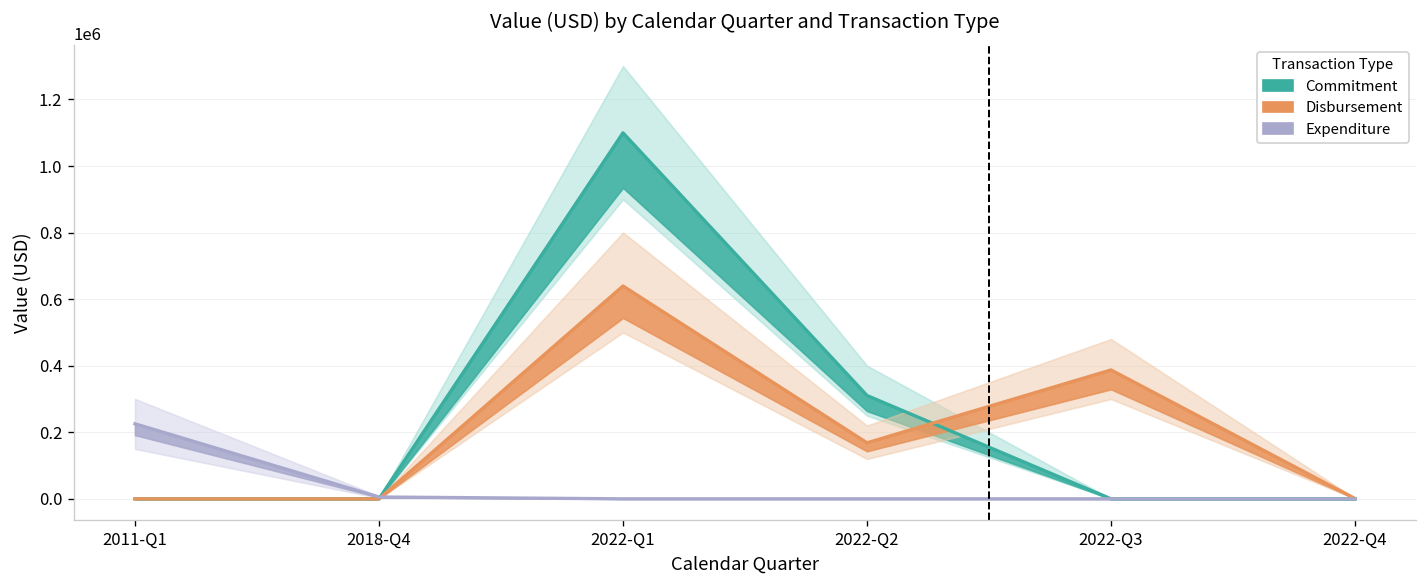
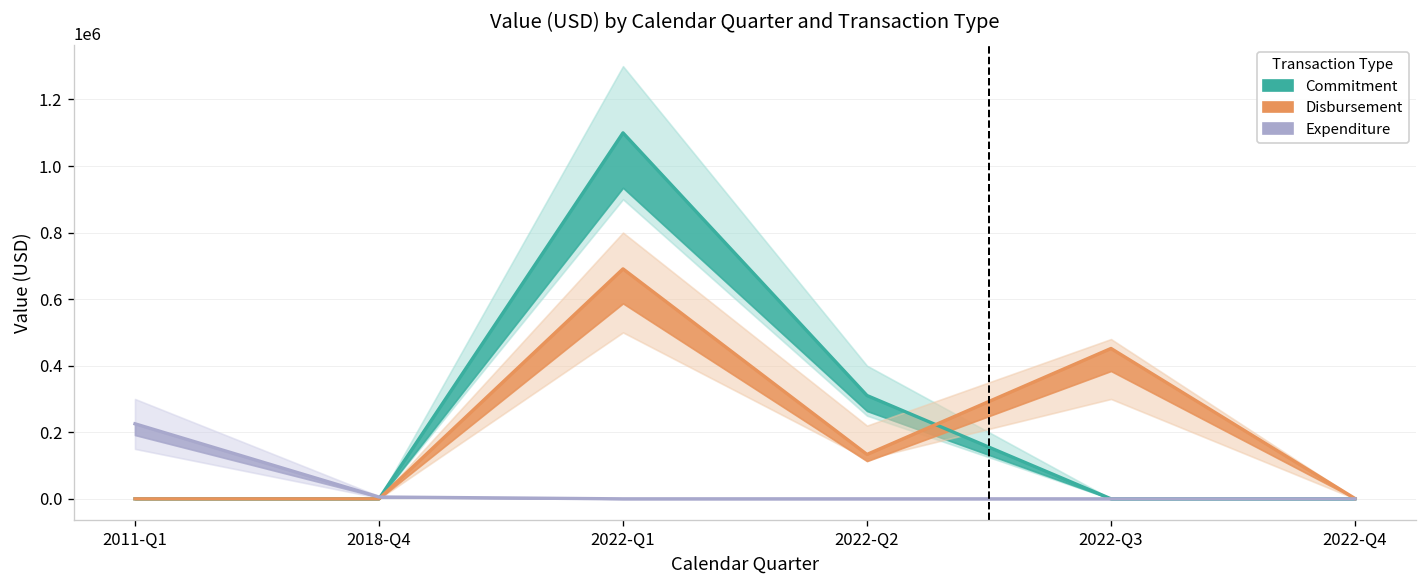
  {
    "Commitment": {
      "2022-Q1": 1100000,
      "2022-Q2": 310000
    },
    "Disbursement": {
-     "2022-Q1": 640000,
-     "2022-Q2": 170000,
-     "2022-Q3": 390000
+     "2022-Q1": 690000,
+     "2022-Q2": 130000,
+     "2022-Q3": 450000
    }
  }
